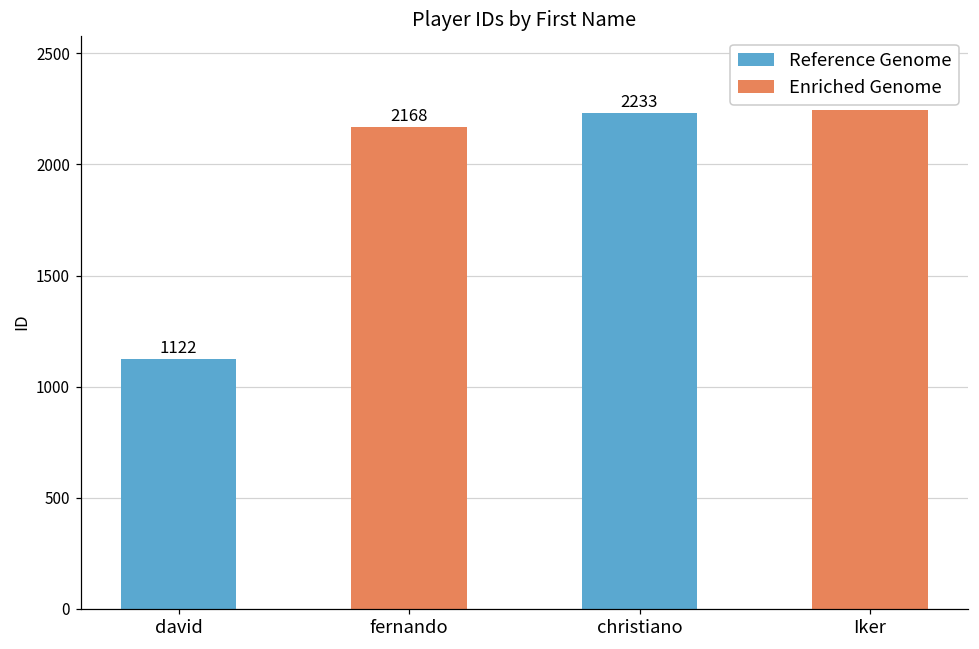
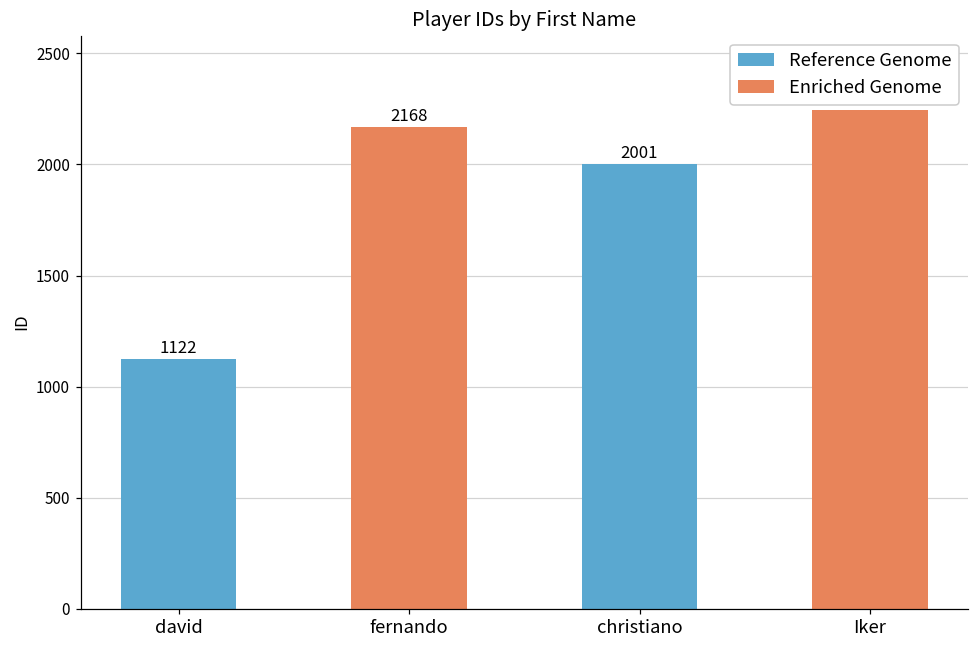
  {
    "david": 1122,
    "fernando": 2168,
-   "christiano": 2233
+   "christiano": 2001
  }
